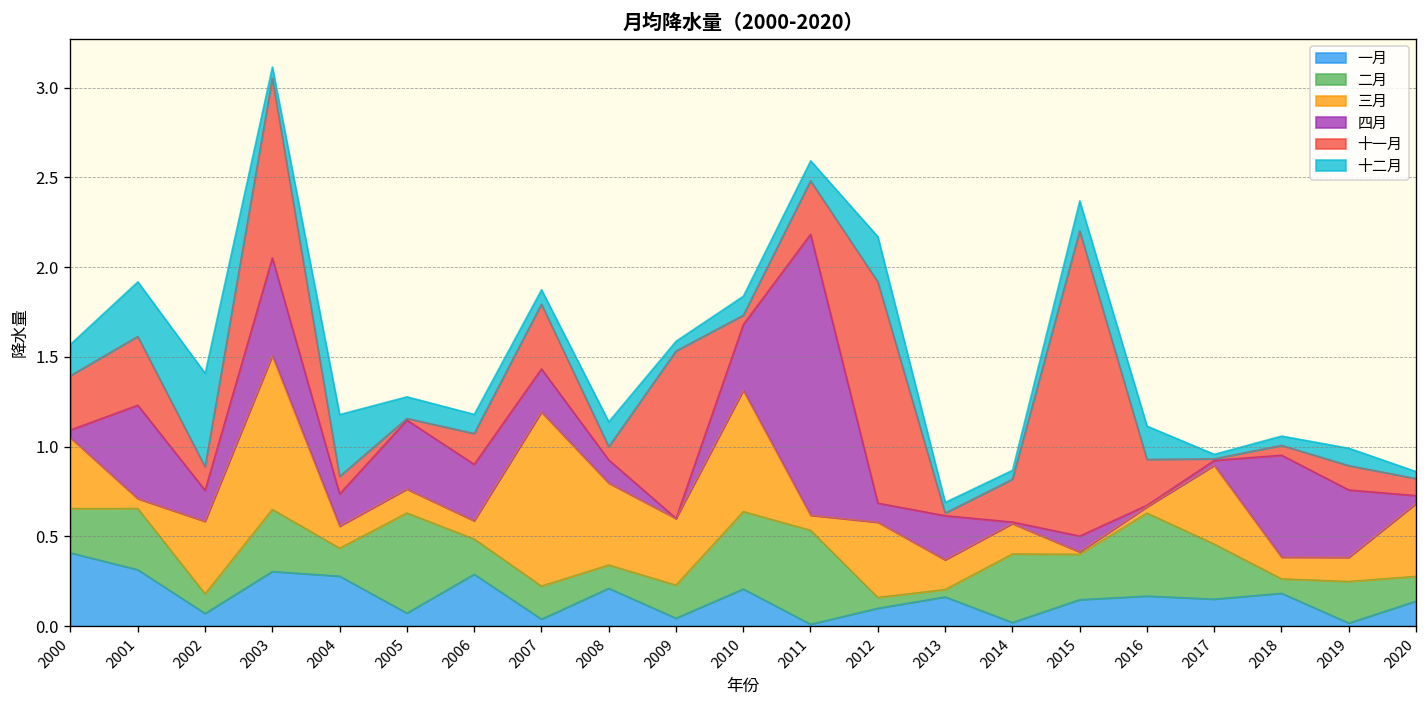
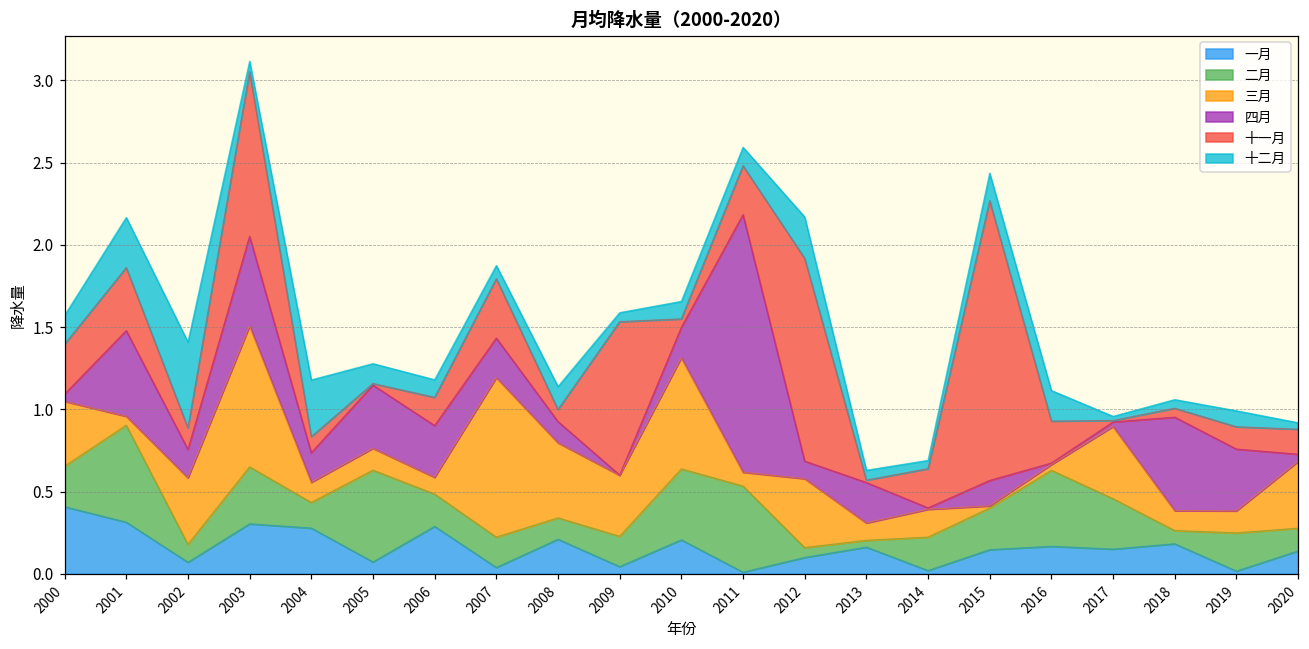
  {
    "二月": {
      "2000": 0.25,
-     "2001": 0.34,
+     "2001": 0.59,
      "2002": 0.11,
      "2003": 0.35,
      "2004": 0.16,
      "2005": 0.56,
      "2006": 0.20,
      "2007": 0.18,
      "2008": 0.13,
      "2009": 0.18,
      "2010": 0.43,
      "2011": 0.52,
      "2012": 0.06,
      "2013": 0.04,
-     "2014": 0.38,
+     "2014": 0.20,
      "2016": 0.46,
      "2017": 0.31,
      "2018": 0.08,
      "2019": 0.23,
      "2020": 0.14
    },
    "三月": {
      "2000": 0.39,
      "2001": 0.05,
      "2002": 0.40,
      "2003": 0.86,
      "2004": 0.12,
      "2005": 0.13,
      "2006": 0.10,
      "2007": 0.97,
      "2008": 0.46,
      "2010": 0.68,
      "2011": 0.08,
      "2012": 0.42,
-     "2013": 0.17,
+     "2013": 0.11,
      "2017": 0.44,
      "2018": 0.12,
      "2019": 0.13,
      "2020": 0.41
    },
    "四月": {
      "2000": 0.04,
      "2001": 0.52,
      "2002": 0.17,
      "2003": 0.55,
      "2004": 0.18,
      "2006": 0.31,
      "2007": 0.24,
      "2008": 0.13,
-     "2010": 0.37,
+     "2010": 0.18,
      "2011": 1.57,
      "2012": 0.11,
-     "2015": 0.09,
+     "2015": 0.15,
      "2018": 0.57,
      "2019": 0.38,
      "2020": 0.04
    },
    "十一月": {
      "2000": 0.30,
      "2001": 0.38,
      "2002": 0.13,
      "2003": 1.00,
      "2004": 0.10,
      "2006": 0.17,
      "2007": 0.36,
      "2008": 0.07,
      "2009": 0.93,
      "2010": 0.05,
      "2011": 0.30,
      "2012": 1.23,
      "2014": 0.24,
      "2015": 1.70,
      "2016": 0.26,
      "2018": 0.05,
      "2019": 0.14,
-     "2020": 0.09
+     "2020": 0.15
    }
  }
